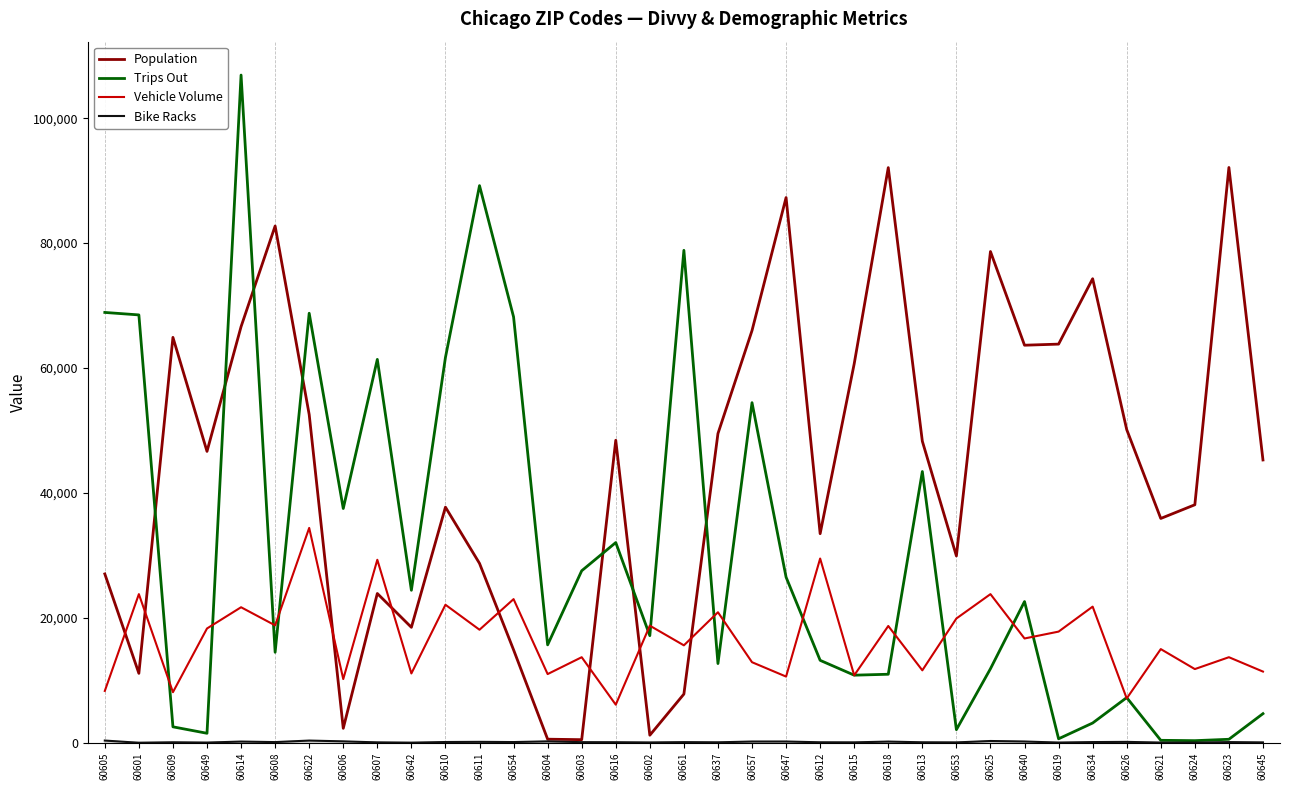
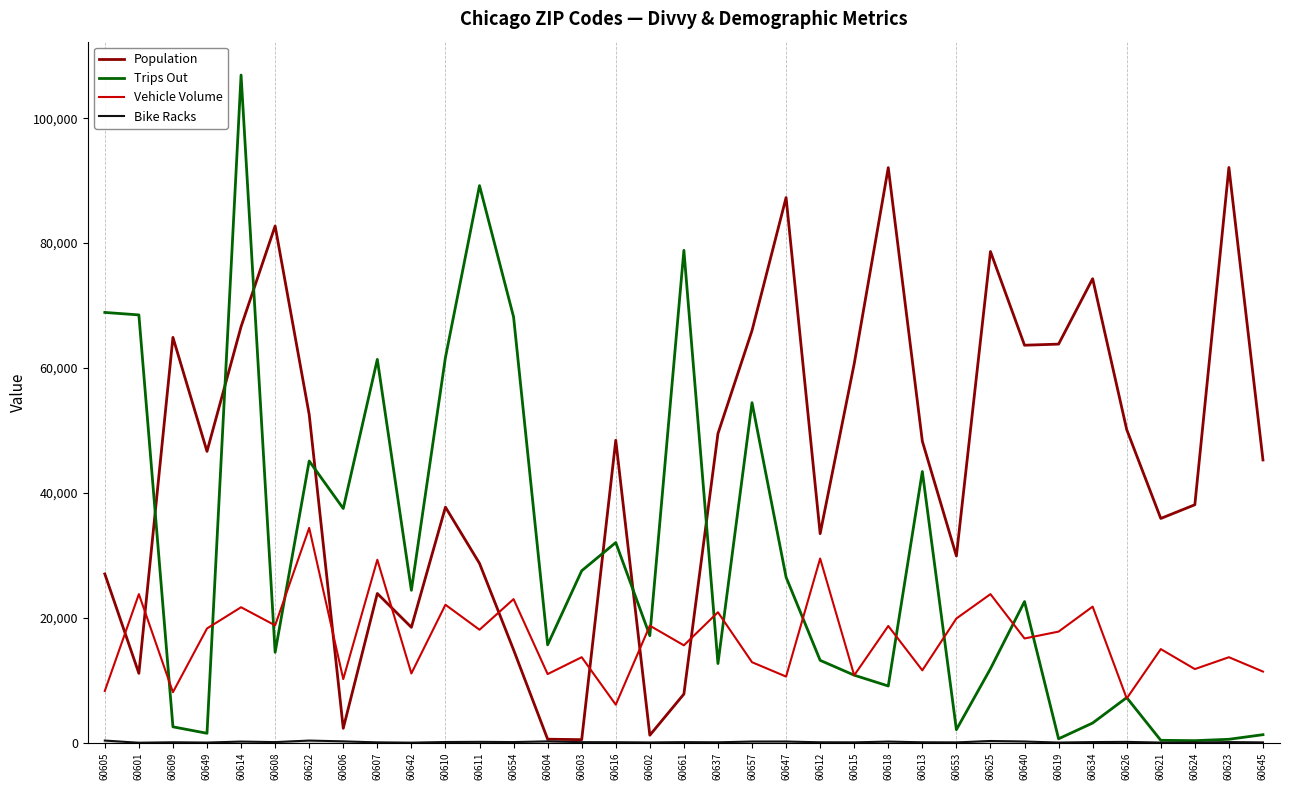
  {
    "Population": {
      "60605": "27,000",
      "60601": "11,000",
      "60609": "65,000",
      "60649": "47,000",
      "60614": "67,000",
      "60608": "83,000",
      "60622": "53,000",
      "60606": "2,000",
      "60607": "24,000",
      "60642": "18,000",
      "60610": "38,000",
      "60611": "29,000",
      "60654": "15,000",
      "60616": "48,000",
      "60602": "1,000",
      "60661": "8,000",
      "60637": "50,000",
      "60657": "66,000",
      "60647": "87,000",
      "60612": "33,000",
      "60615": "61,000",
      "60618": "92,000",
      "60613": "48,000",
      "60653": "30,000",
      "60625": "79,000",
      "60640": "64,000",
      "60619": "64,000",
      "60634": "74,000",
      "60626": "50,000",
      "60621": "36,000",
      "60624": "38,000",
      "60623": "92,000",
      "60645": "45,000"
    },
    "Trips Out": {
      "60605": "69,000",
      "60601": "69,000",
      "60609": "3,000",
      "60649": "2,000",
      "60614": "107,000",
      "60608": "14,000",
-     "60622": "69,000",
+     "60622": "45,000",
      "60606": "38,000",
      "60607": "61,000",
      "60642": "24,000",
      "60610": "62,000",
      "60611": "89,000",
      "60654": "68,000",
      "60604": "16,000",
      "60603": "28,000",
      "60616": "32,000",
      "60602": "17,000",
      "60661": "79,000",
      "60637": "13,000",
      "60657": "54,000",
      "60647": "27,000",
      "60612": "13,000",
-     "60618": "11,000",
+     "60618": "9,000",
      "60613": "43,000",
      "60653": "2,000",
      "60625": "12,000",
      "60640": "23,000",
      "60619": "1,000",
      "60634": "3,000",
      "60623": "1,000",
-     "60645": "5,000"
+     "60645": "1,000"
    },
    "Vehicle Volume": {
      "60605": "8,000",
      "60601": "24,000",
      "60609": "8,000",
      "60649": "18,000",
      "60614": "22,000",
      "60608": "19,000",
      "60622": "34,000",
      "60606": "10,000",
      "60607": "29,000",
      "60642": "11,000",
      "60610": "22,000",
      "60611": "18,000",
      "60654": "23,000",
      "60604": "11,000",
      "60603": "14,000",
      "60616": "6,000",
      "60602": "19,000",
      "60661": "16,000",
      "60637": "21,000",
      "60657": "13,000",
      "60647": "11,000",
      "60612": "30,000",
      "60618": "19,000",
      "60613": "12,000",
      "60653": "20,000",
      "60625": "24,000",
      "60640": "17,000",
      "60619": "18,000",
      "60634": "22,000",
      "60621": "15,000",
      "60624": "12,000",
      "60623": "14,000",
      "60645": "11,000"
    }
  }
